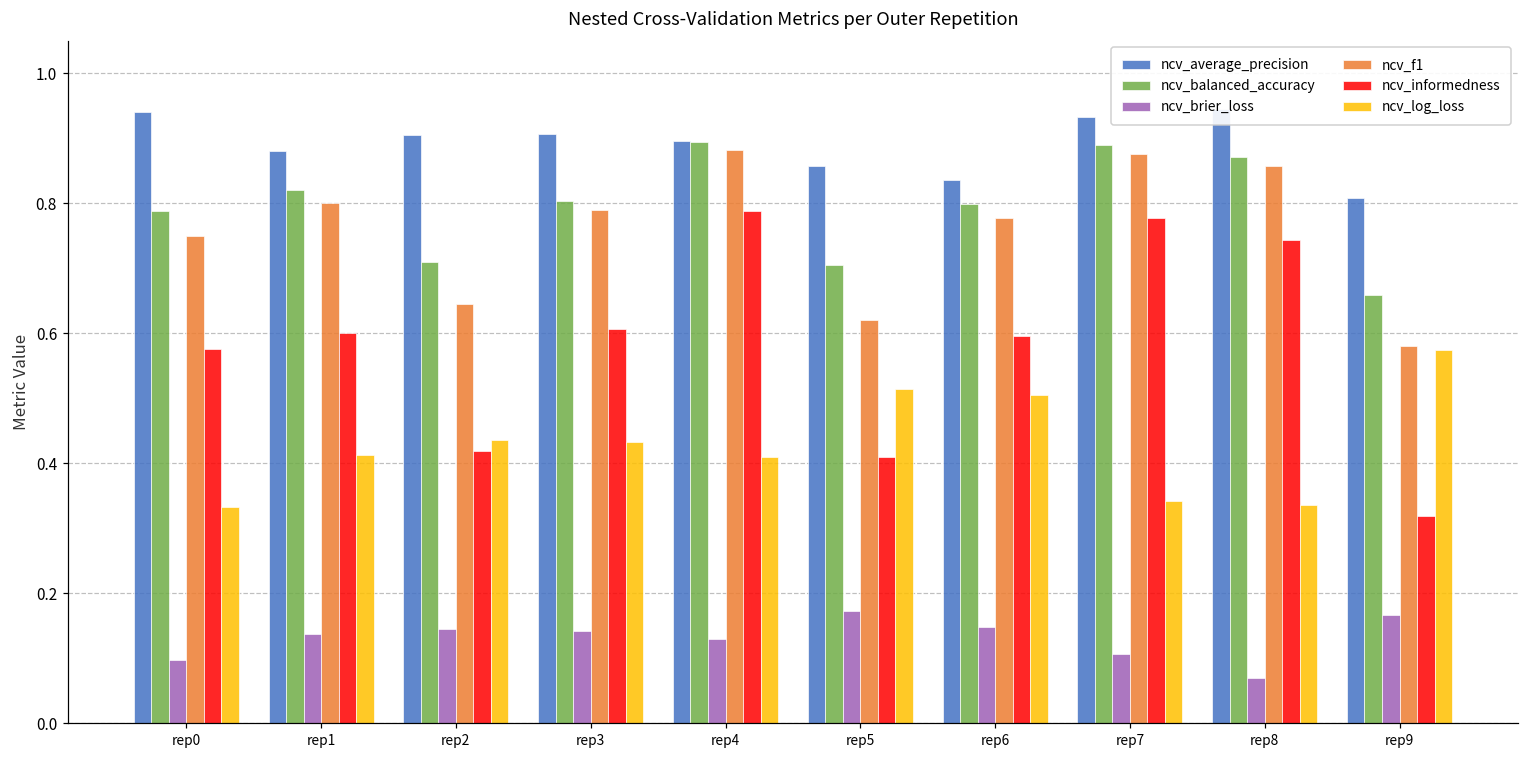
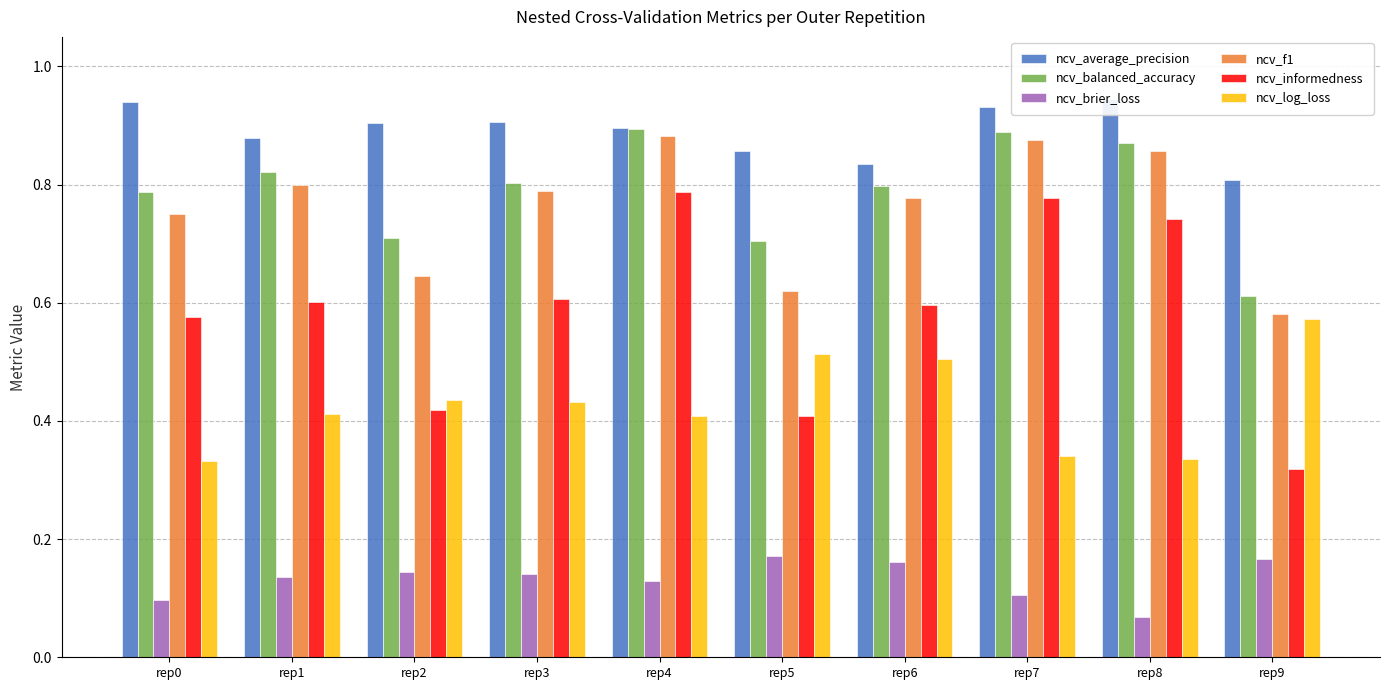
  {
    "ncv_average_precision": {
      "rep0": 0.94,
      "rep1": 0.88,
      "rep2": 0.90,
      "rep3": 0.91,
      "rep4": 0.90,
      "rep5": 0.86,
      "rep6": 0.83,
      "rep7": 0.93,
      "rep9": 0.81
    },
    "ncv_balanced_accuracy": {
      "rep0": 0.79,
      "rep1": 0.82,
      "rep2": 0.71,
      "rep3": 0.80,
      "rep4": 0.89,
      "rep5": 0.70,
      "rep6": 0.80,
      "rep7": 0.89,
      "rep8": 0.87,
-     "rep9": 0.66
+     "rep9": 0.61
    },
    "ncv_brier_loss": {
      "rep0": 0.10,
      "rep1": 0.14,
      "rep2": 0.14,
      "rep3": 0.14,
      "rep4": 0.13,
      "rep5": 0.17,
-     "rep6": 0.15,
+     "rep6": 0.16,
      "rep7": 0.11,
      "rep8": 0.07,
      "rep9": 0.17
    },
    "ncv_f1": {
      "rep0": 0.75,
      "rep1": 0.80,
      "rep2": 0.65,
      "rep3": 0.79,
      "rep4": 0.88,
      "rep5": 0.62,
      "rep6": 0.78,
      "rep7": 0.88,
      "rep8": 0.86,
      "rep9": 0.58
    },
    "ncv_informedness": {
      "rep0": 0.58,
      "rep1": 0.60,
      "rep2": 0.42,
      "rep3": 0.61,
      "rep4": 0.79,
      "rep5": 0.41,
      "rep6": 0.60,
      "rep7": 0.78,
      "rep8": 0.74,
      "rep9": 0.32
    },
    "ncv_log_loss": {
      "rep0": 0.33,
      "rep1": 0.41,
      "rep2": 0.44,
      "rep3": 0.43,
      "rep4": 0.41,
      "rep5": 0.51,
      "rep6": 0.50,
      "rep7": 0.34,
      "rep8": 0.33,
      "rep9": 0.57
    }
  }
